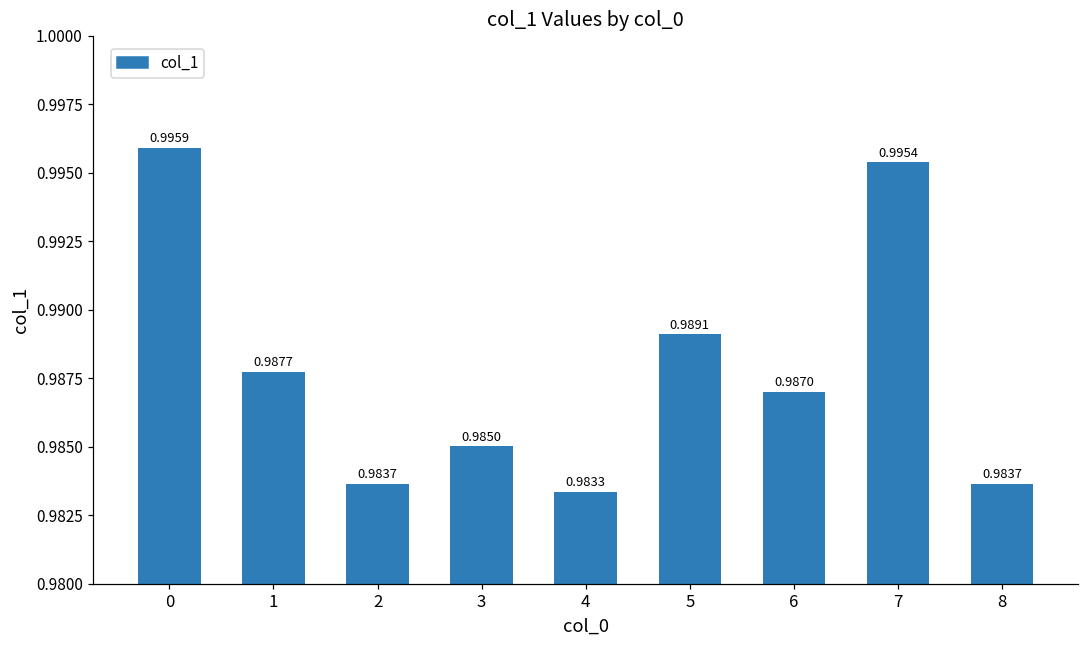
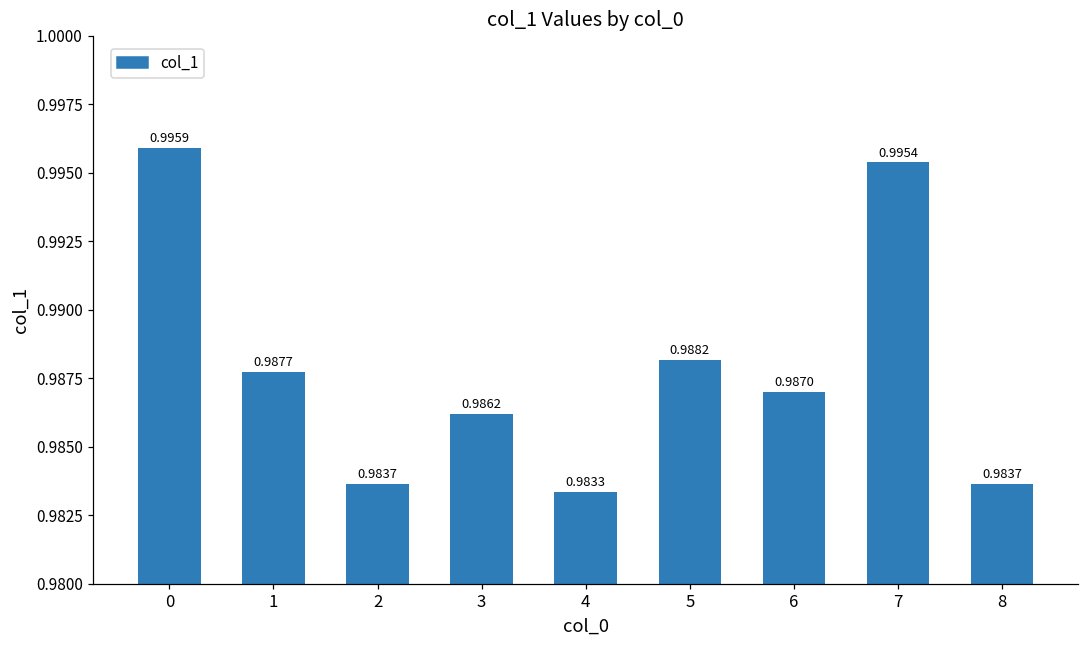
  {
    "0": 0.9959,
    "1": 0.9877,
    "2": 0.9837,
-   "3": 0.9850,
+   "3": 0.9862,
    "4": 0.9833,
-   "5": 0.9891,
+   "5": 0.9882,
    "6": 0.9870,
    "7": 0.9954,
    "8": 0.9837
  }
